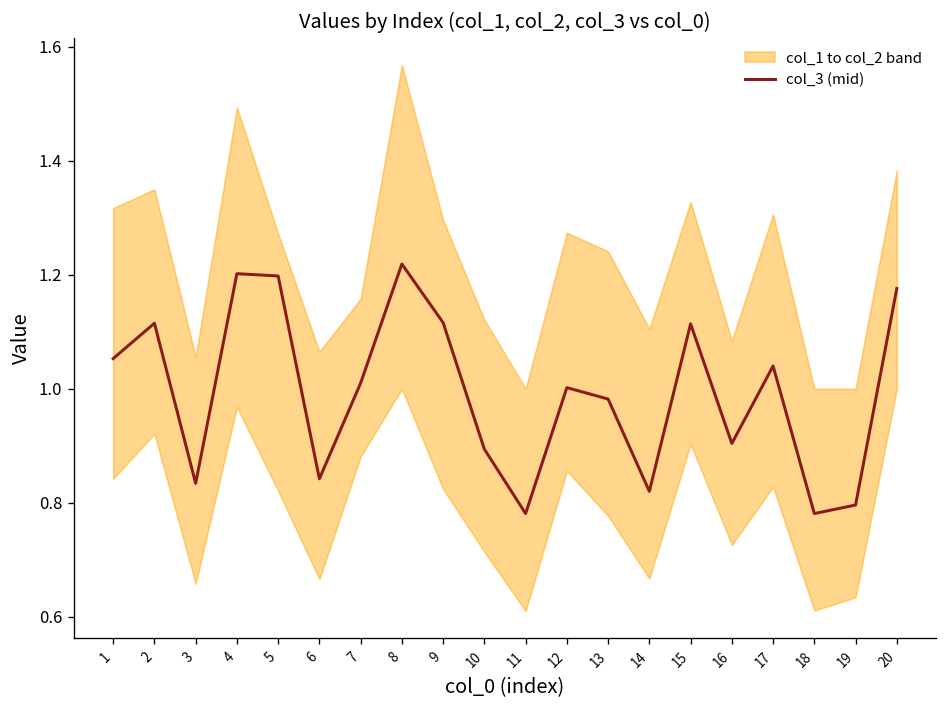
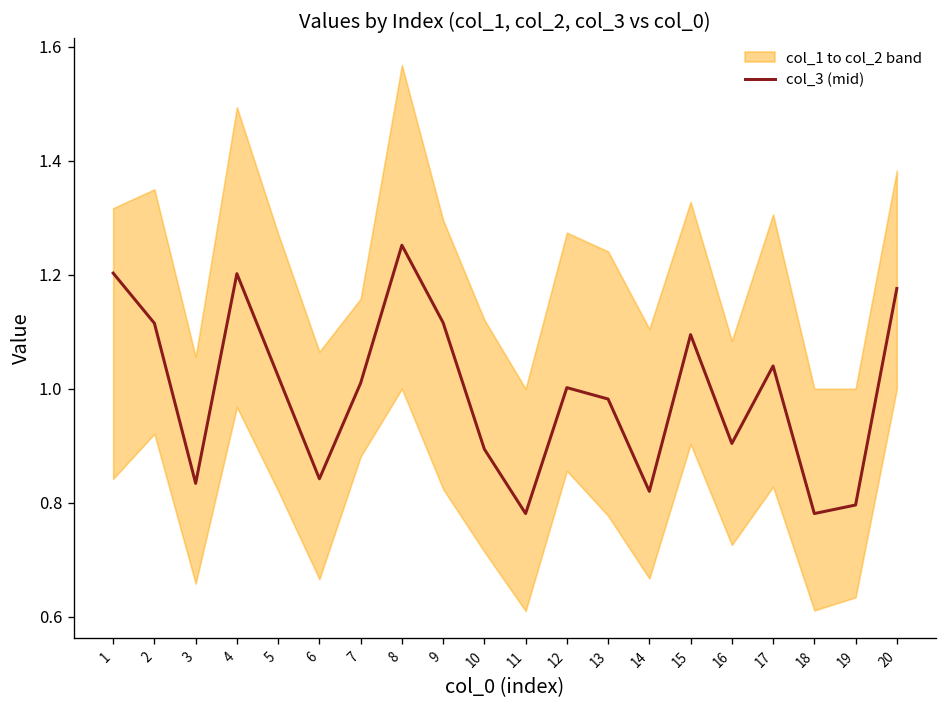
  {
    "col_3 (mid)": {
-     "1": 1.05,
+     "1": 1.20,
      "2": 1.12,
      "3": 0.83,
      "4": 1.20,
-     "5": 1.20,
+     "5": 1.02,
      "6": 0.84,
      "7": 1.01,
-     "8": 1.22,
+     "8": 1.25,
      "9": 1.12,
      "10": 0.89,
      "11": 0.78,
      "12": 1.00,
      "13": 0.98,
      "14": 0.82,
-     "15": 1.11,
+     "15": 1.10,
      "16": 0.90,
      "17": 1.04,
      "18": 0.78,
      "19": 0.80,
      "20": 1.18
    }
  }
